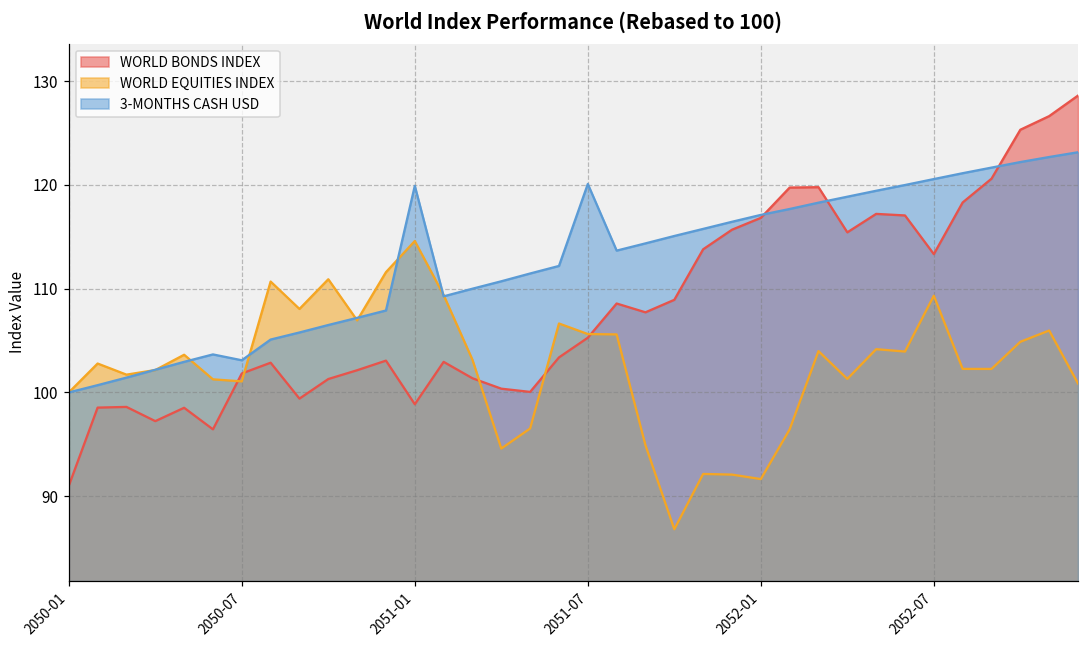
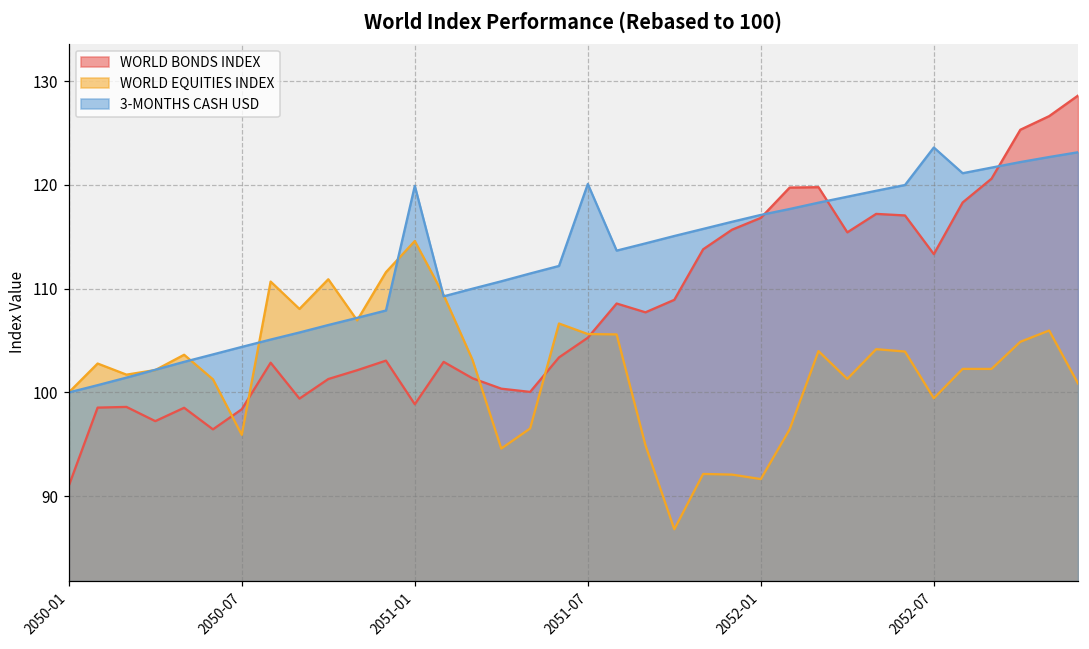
  {
    "WORLD BONDS INDEX": {
      "2050-01": 91,
-     "2050-07": 102,
+     "2050-07": 98,
      "2051-01": 99,
      "2051-07": 105,
      "2052-01": 117,
      "2052-07": 113
    },
    "WORLD EQUITIES INDEX": {
-     "2050-07": 101,
+     "2050-07": 96,
      "2051-01": 115,
      "2051-07": 106,
      "2052-01": 92,
-     "2052-07": 109
+     "2052-07": 99
    },
    "3-MONTHS CASH USD": {
-     "2050-07": 103,
+     "2050-07": 104,
      "2051-01": 120,
      "2051-07": 120,
      "2052-01": 117,
-     "2052-07": 121
+     "2052-07": 124
    }
  }
